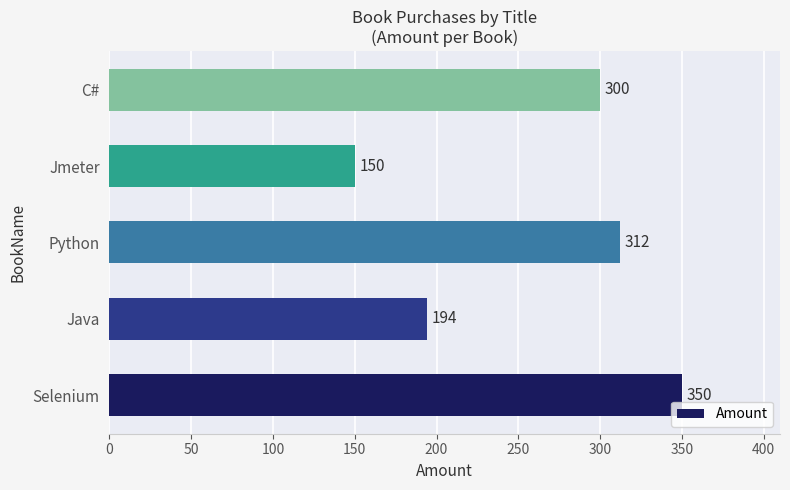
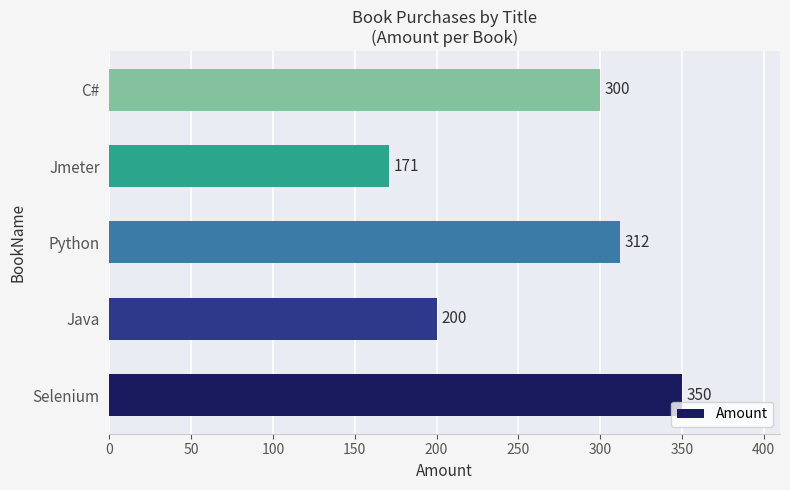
  {
    "C#": 300,
-   "Jmeter": 150,
+   "Jmeter": 171,
    "Python": 312,
-   "Java": 194
+   "Java": 200
  }
